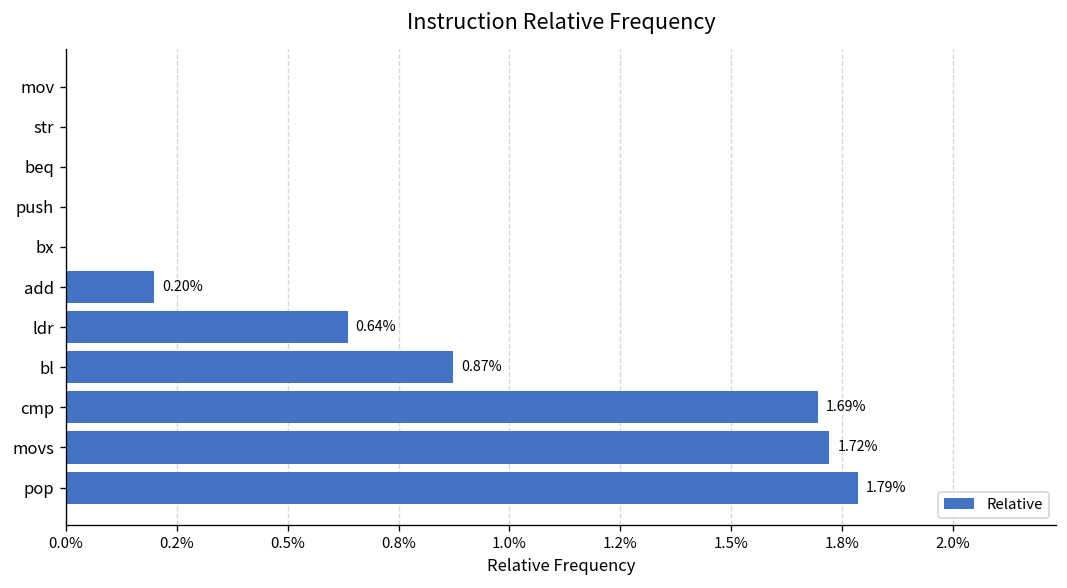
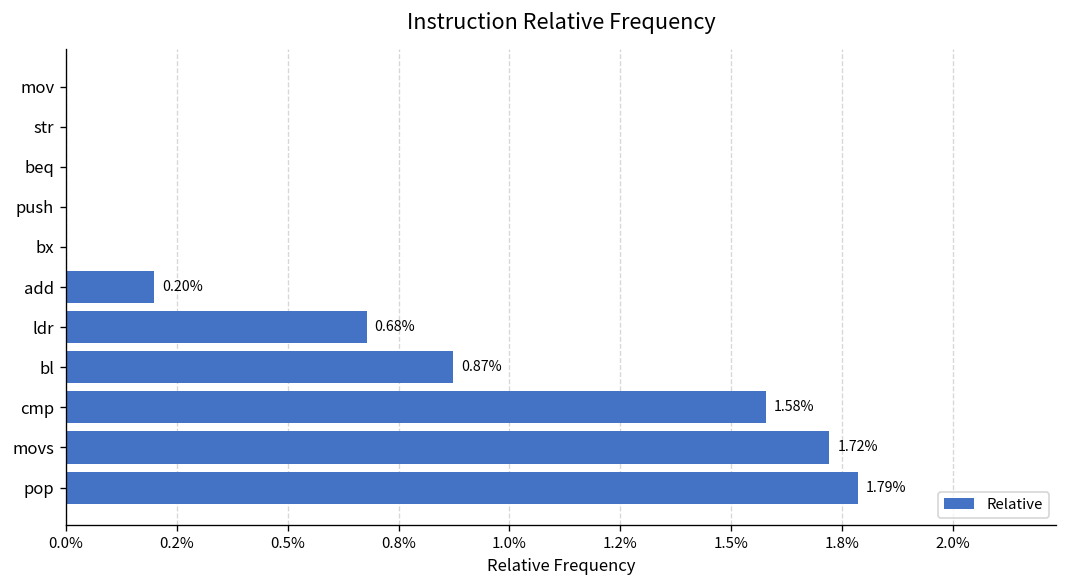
  {
    "add": "0.20%",
-   "ldr": "0.64%",
+   "ldr": "0.68%",
    "bl": "0.87%",
-   "cmp": "1.69%",
+   "cmp": "1.58%",
    "movs": "1.72%",
    "pop": "1.79%"
  }
